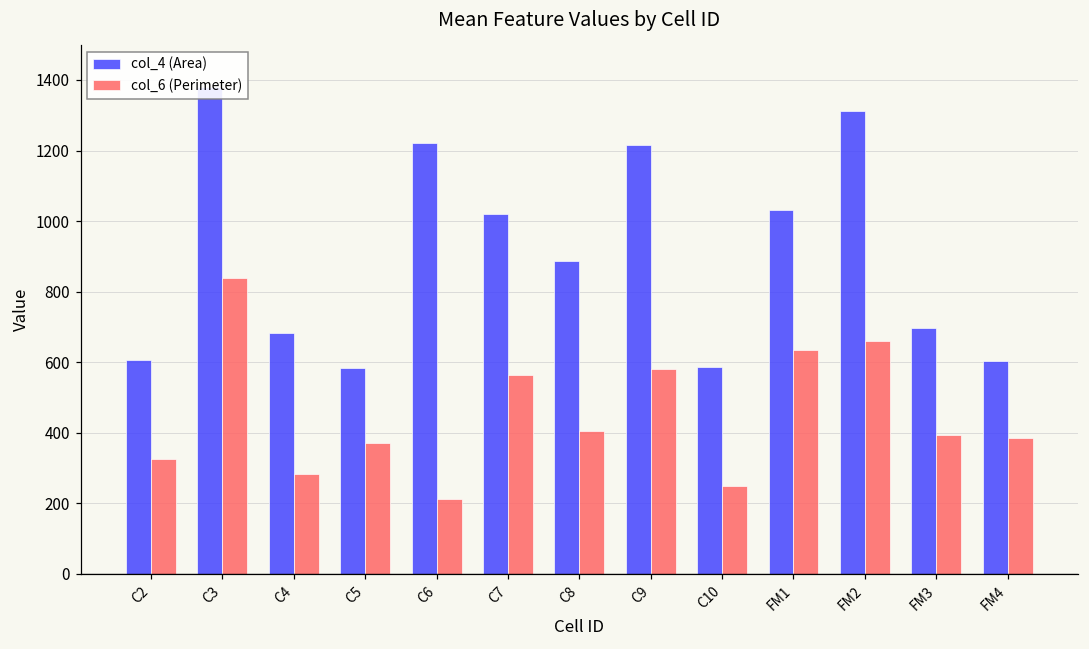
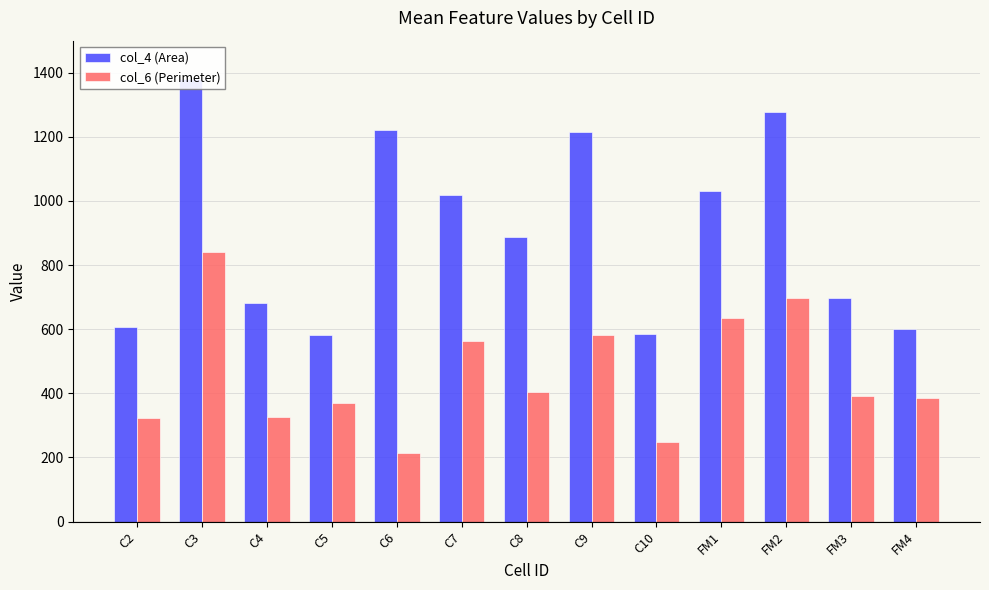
  {
    "col_4 (Area)": {
      "C2": 610,
      "C4": 680,
      "C5": 580,
      "C6": 1220,
      "C7": 1020,
      "C8": 890,
      "C9": 1210,
      "C10": 590,
      "FM1": 1030,
-     "FM2": 1310,
+     "FM2": 1280,
      "FM3": 700,
      "FM4": 600
    },
    "col_6 (Perimeter)": {
      "C2": 320,
      "C3": 840,
-     "C4": 280,
+     "C4": 330,
      "C5": 370,
      "C6": 210,
      "C7": 560,
      "C8": 400,
      "C9": 580,
      "C10": 250,
      "FM1": 630,
-     "FM2": 660,
+     "FM2": 700,
      "FM3": 390,
      "FM4": 390
    }
  }
